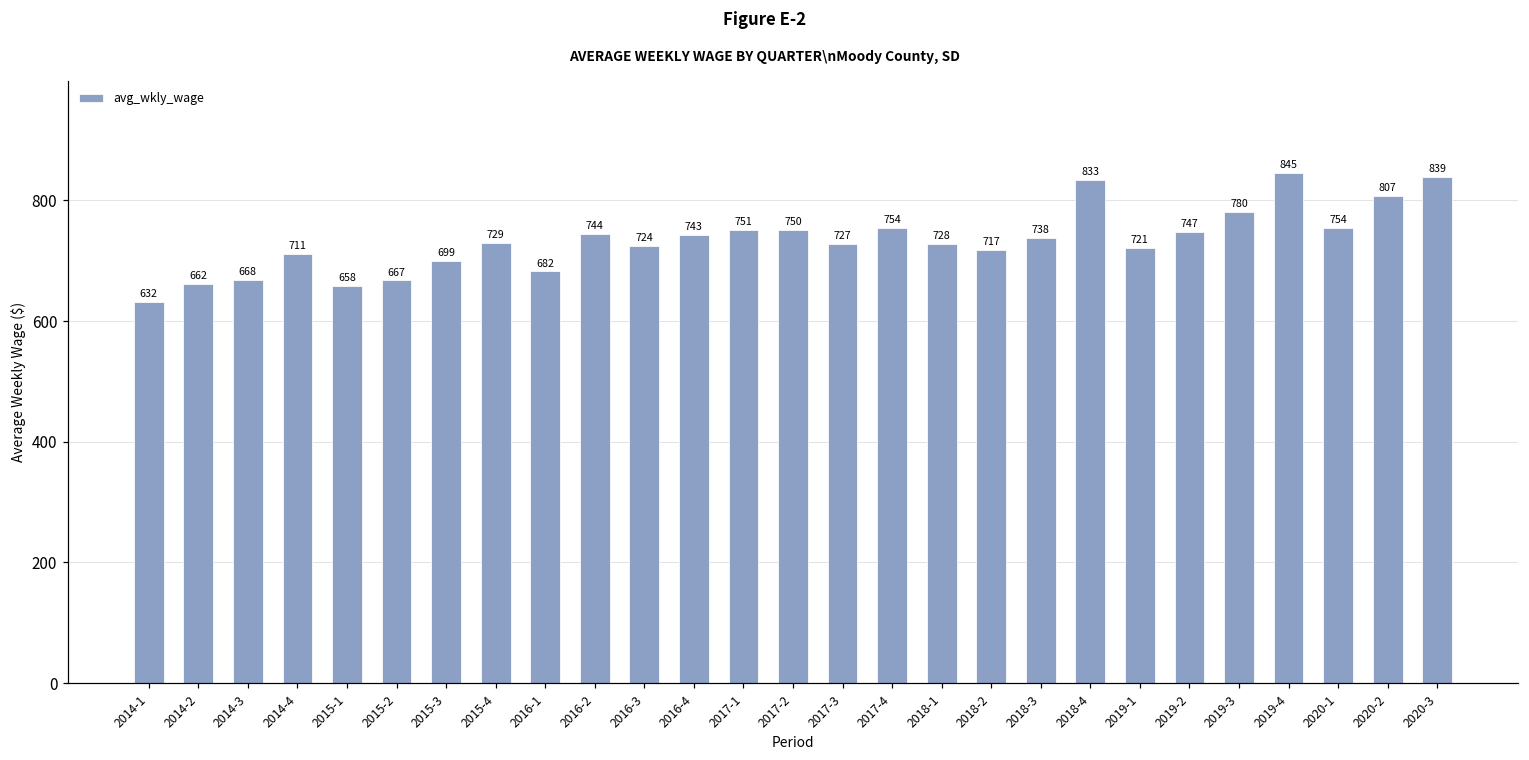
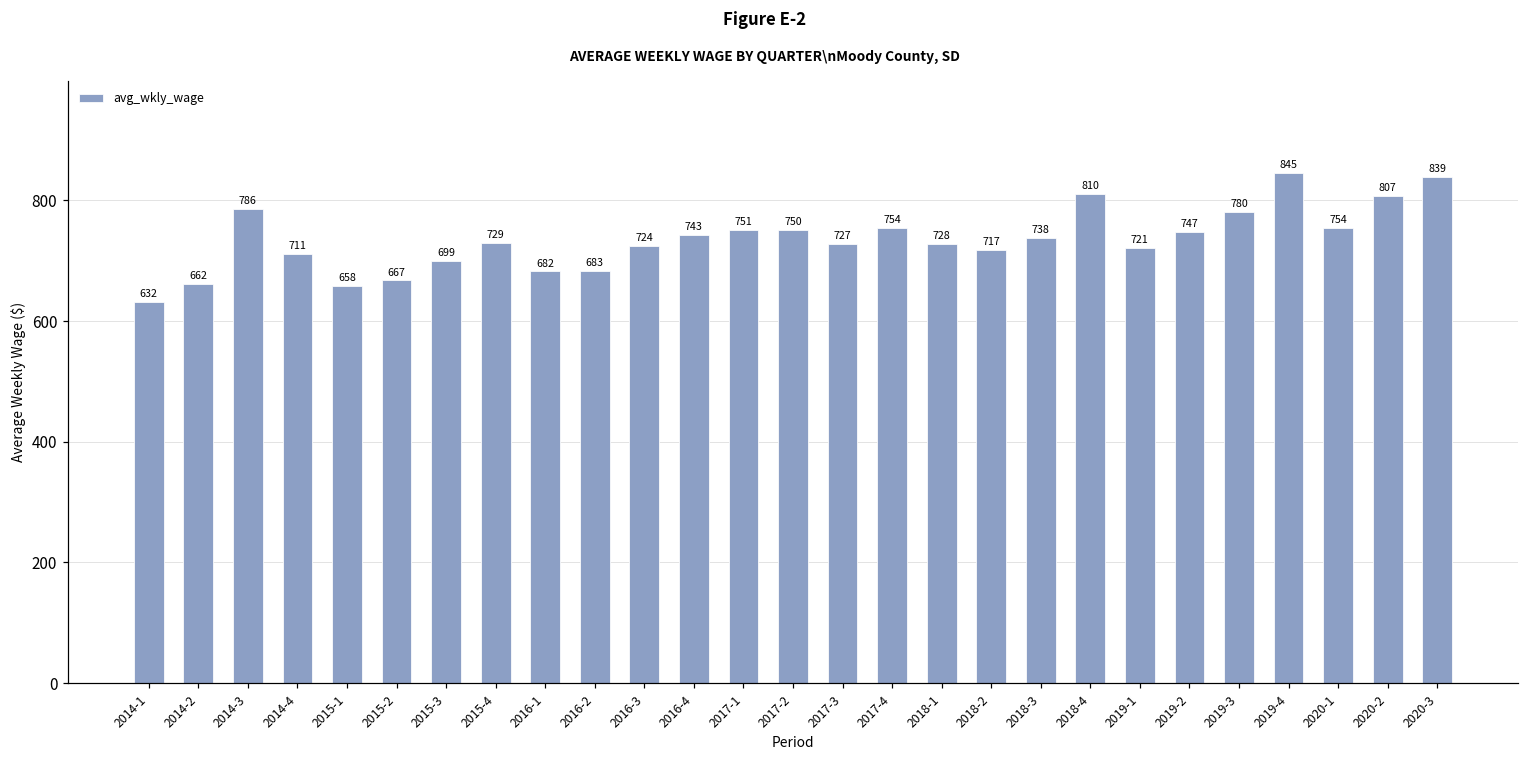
  {
    "2014-1": 632,
    "2014-2": 662,
-   "2014-3": 668,
+   "2014-3": 786,
    "2014-4": 711,
    "2015-1": 658,
    "2015-2": 667,
    "2015-3": 699,
    "2015-4": 729,
    "2016-1": 682,
-   "2016-2": 744,
+   "2016-2": 683,
    "2016-3": 724,
    "2016-4": 743,
    "2017-1": 751,
    "2017-2": 750,
    "2017-3": 727,
    "2017-4": 754,
    "2018-1": 728,
    "2018-2": 717,
    "2018-3": 738,
-   "2018-4": 833,
+   "2018-4": 810,
    "2019-1": 721,
    "2019-2": 747,
    "2019-3": 780,
    "2019-4": 845,
    "2020-1": 754,
    "2020-2": 807,
    "2020-3": 839
  }
